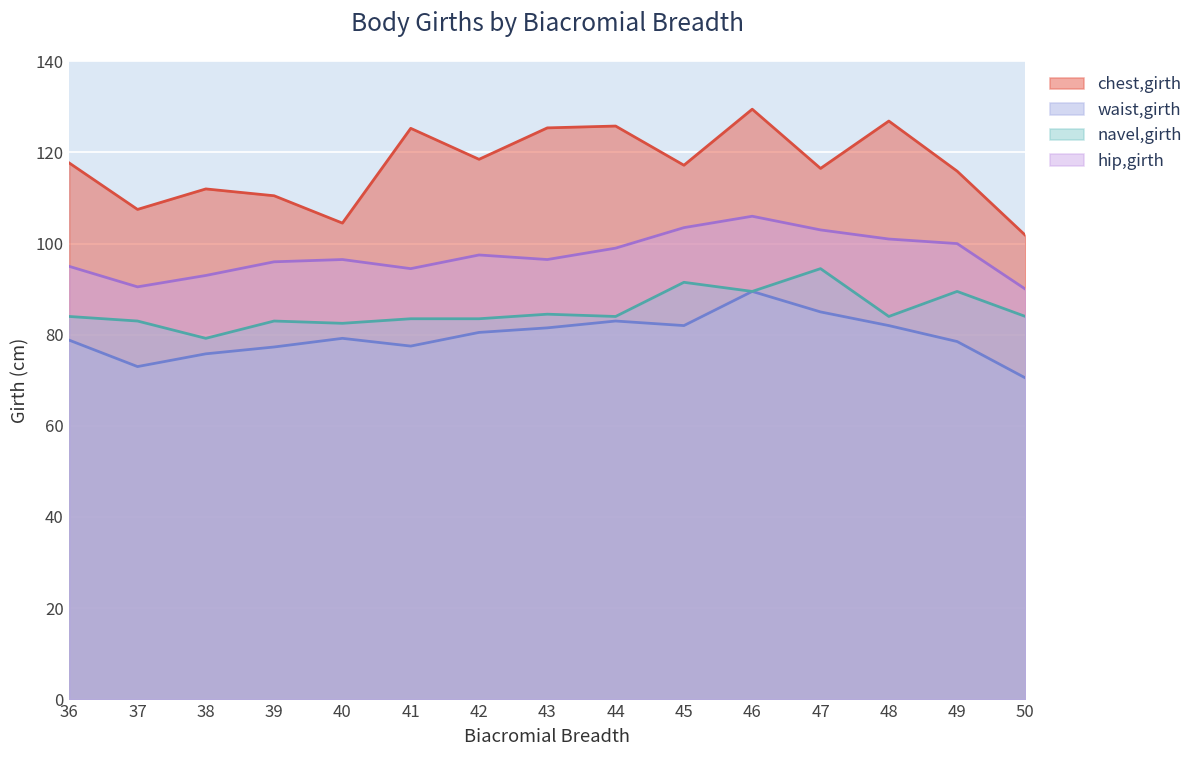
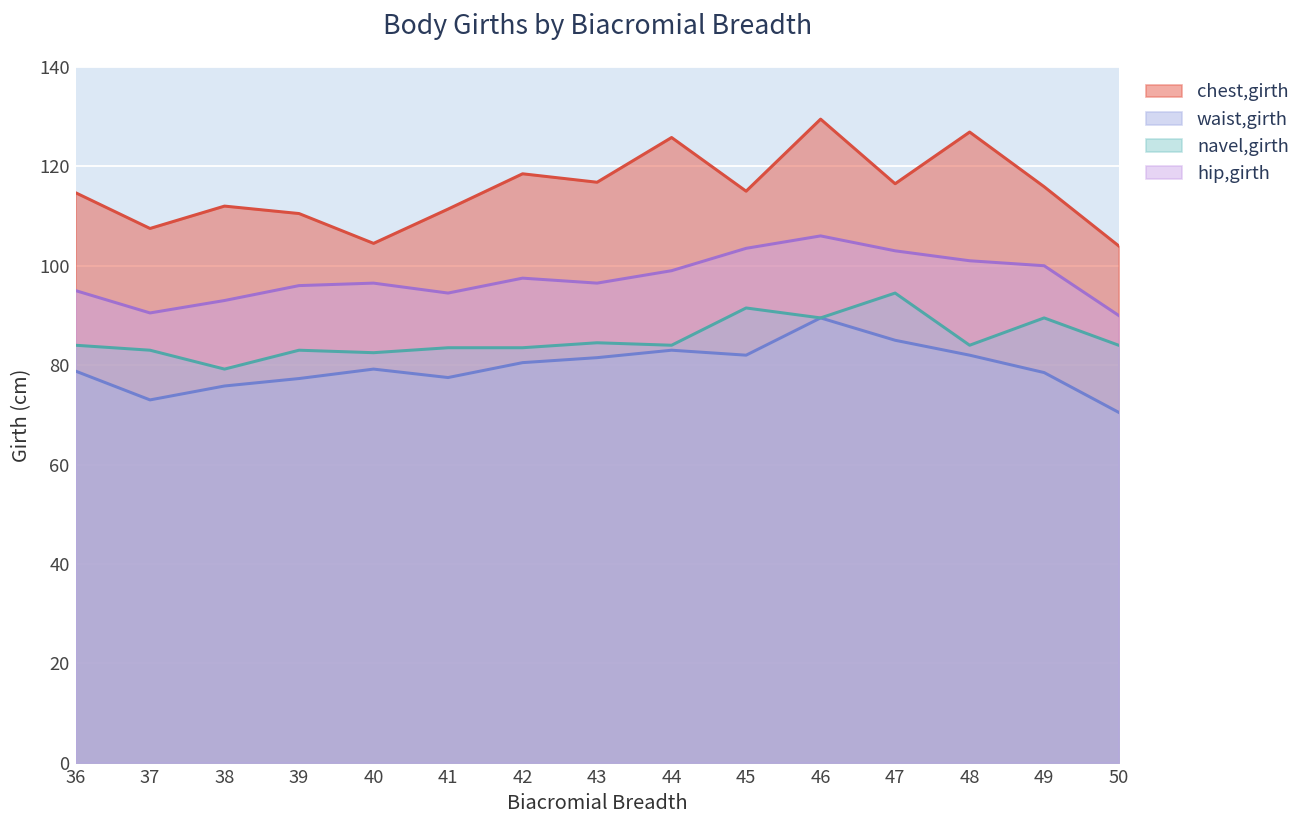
  {
    "chest,girth": {
-     "36": 118,
+     "36": 115,
      "37": 108,
      "38": 112,
      "39": 111,
      "40": 105,
-     "41": 125,
+     "41": 111,
      "42": 119,
-     "43": 125,
+     "43": 117,
      "44": 126,
-     "45": 117,
+     "45": 115,
      "46": 130,
      "47": 117,
      "48": 127,
      "49": 116,
-     "50": 102
+     "50": 104
    }
  }
